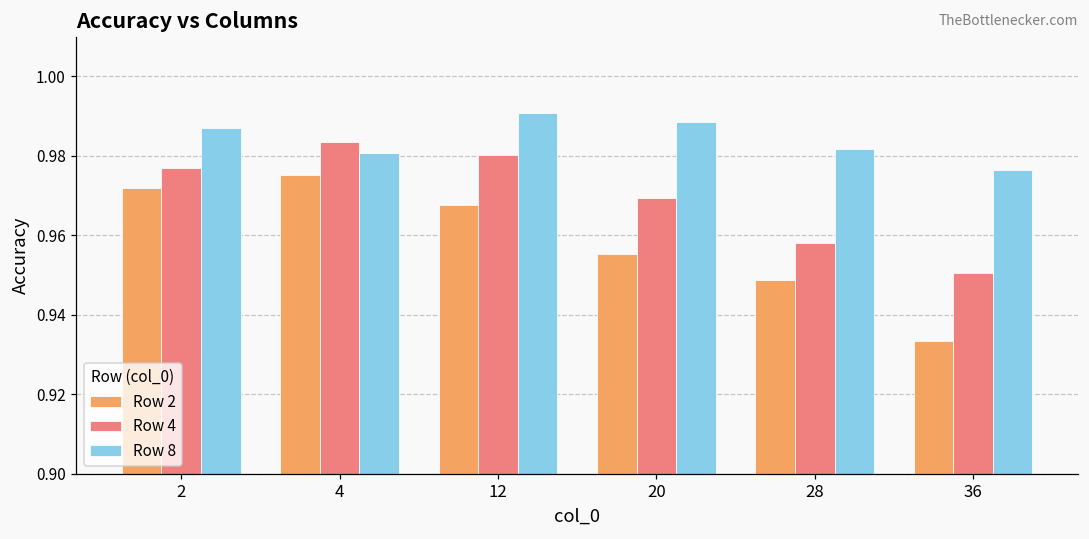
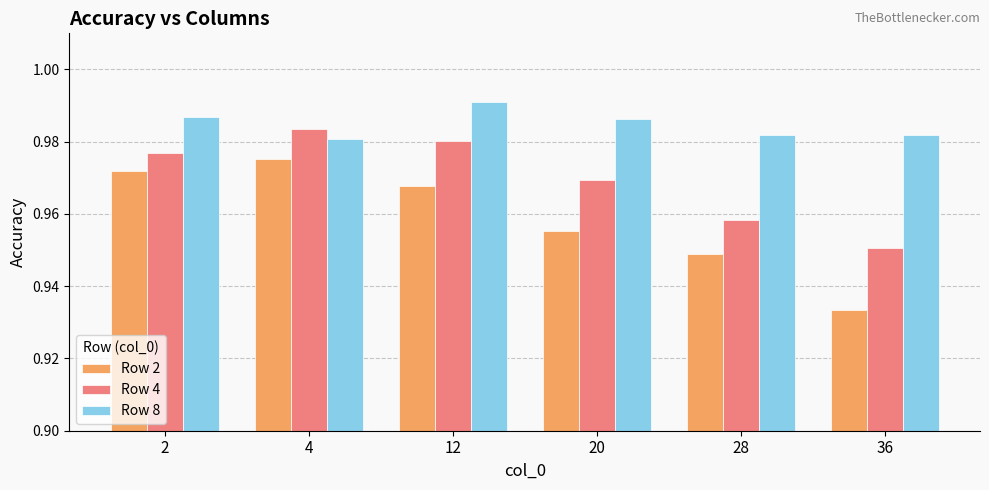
  {
    "Row 8": {
      "2": 0.987,
      "4": 0.981,
      "12": 0.991,
-     "20": 0.989,
+     "20": 0.986,
      "28": 0.982,
-     "36": 0.976
+     "36": 0.982
    }
  }
